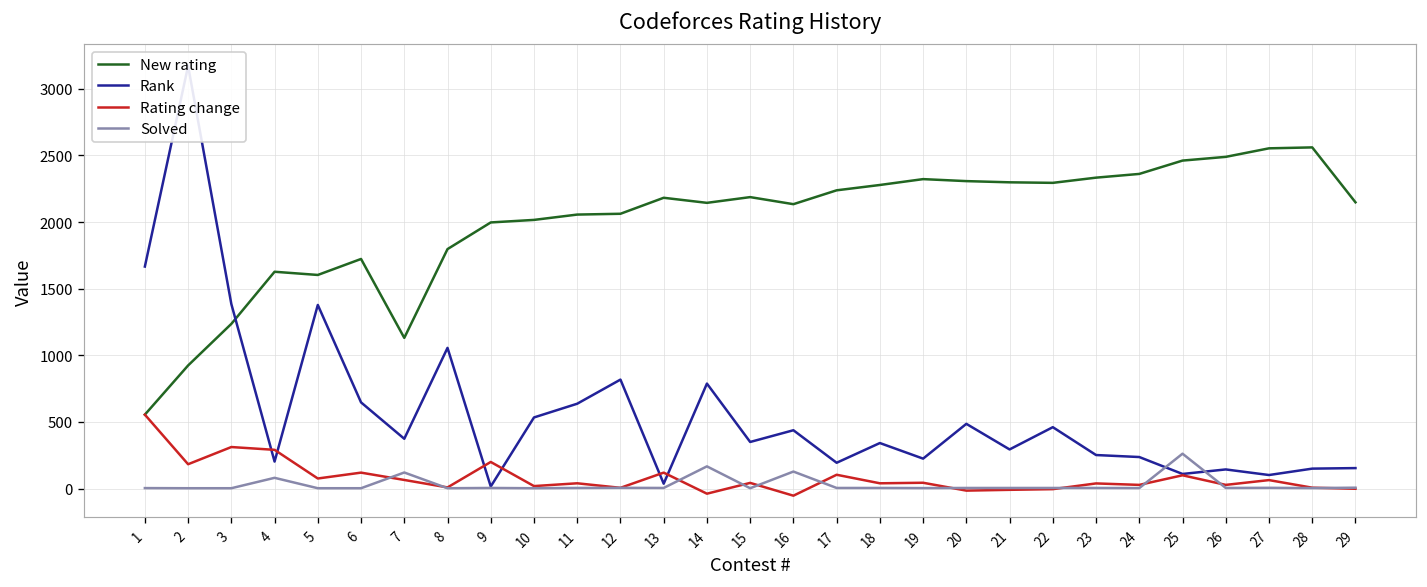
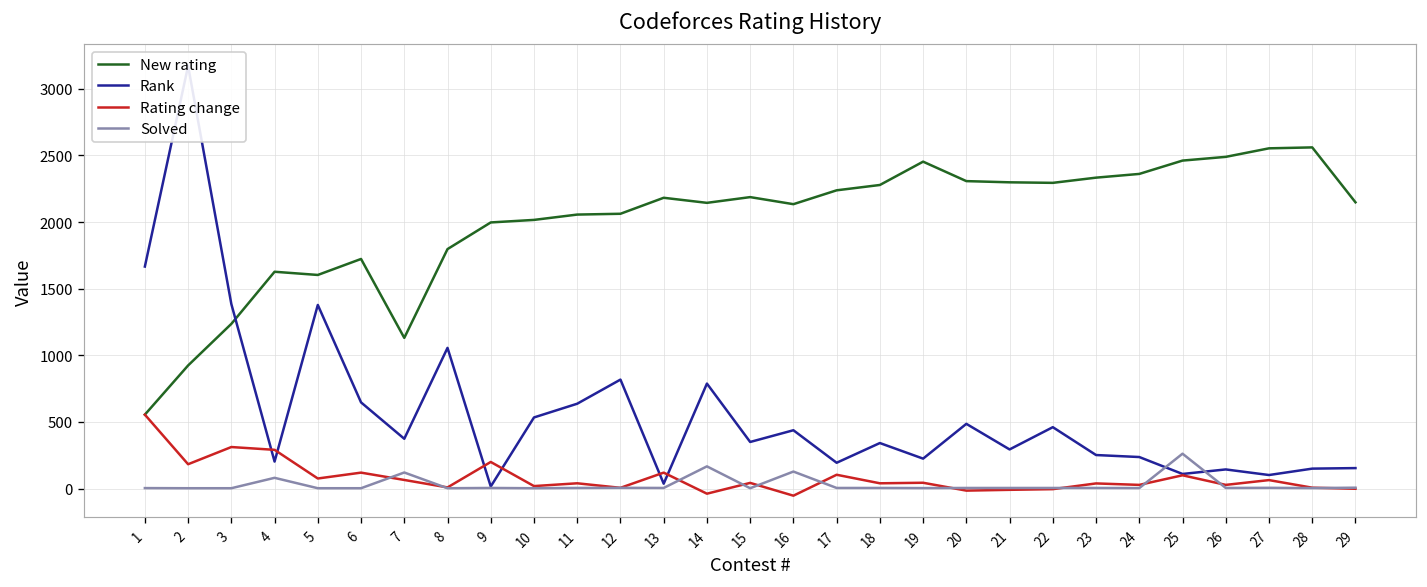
  {
    "New rating": {
      "2": 920,
      "3": 1240,
      "4": 1630,
      "5": 1600,
      "6": 1720,
      "7": 1130,
      "8": 1800,
      "9": 2000,
      "10": 2020,
      "11": 2060,
      "12": 2060,
      "13": 2180,
      "14": 2140,
      "15": 2190,
      "16": 2130,
      "17": 2240,
      "18": 2280,
-     "19": 2320,
+     "19": 2450,
      "20": 2310,
      "21": 2300,
      "22": 2290,
      "23": 2330,
      "24": 2360,
      "25": 2460,
      "26": 2490,
      "27": 2550,
      "28": 2560,
      "29": 2150
    },
    "Rank": {
      "1": 1670,
      "3": 1390,
      "4": 200,
      "5": 1380,
      "6": 650,
      "7": 370,
      "8": 1060,
      "10": 530,
      "11": 640,
      "12": 820,
      "13": 40,
      "14": 790,
      "15": 350,
      "16": 440,
      "17": 190,
      "18": 340,
      "19": 230,
      "20": 490,
      "21": 290,
      "22": 460,
      "23": 250,
      "24": 240,
      "26": 140,
      "27": 100,
      "28": 150,
      "29": 150
    },
    "Rating change": {
      "2": 180,
      "3": 310,
      "4": 290,
      "5": 80,
      "6": 120,
      "7": 70,
      "9": 200,
      "11": 40,
      "13": 120,
      "14": -40,
      "15": 40,
      "16": -50,
      "17": 100,
      "18": 40,
      "19": 40,
      "23": 40,
      "24": 30,
      "26": 30,
      "27": 60
    },
    "Solved": {
      "1": 0,
      "2": 0,
      "3": 0,
      "4": 80,
      "5": 0,
      "6": 0,
      "7": 120,
      "11": 10,
      "13": 10,
      "14": 170,
      "15": 0,
      "16": 130,
      "17": 10,
      "18": 10,
      "19": 0,
      "23": 10,
      "24": 0,
      "25": 260,
      "26": 10,
      "27": 10
    }
  }
